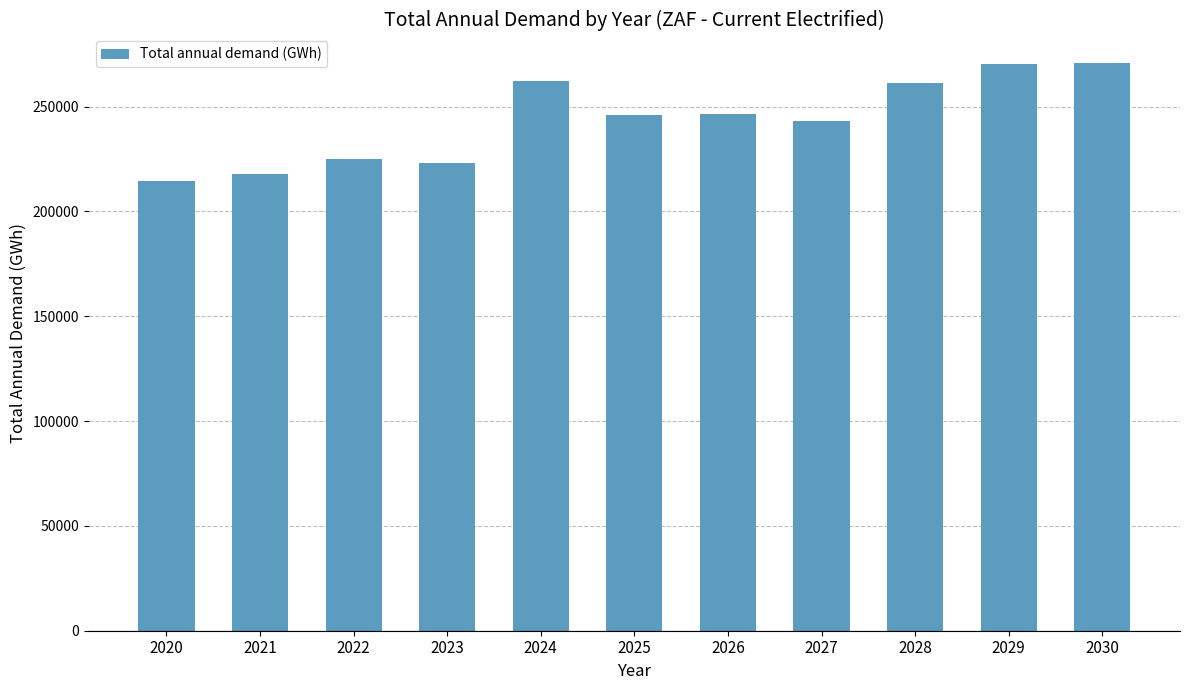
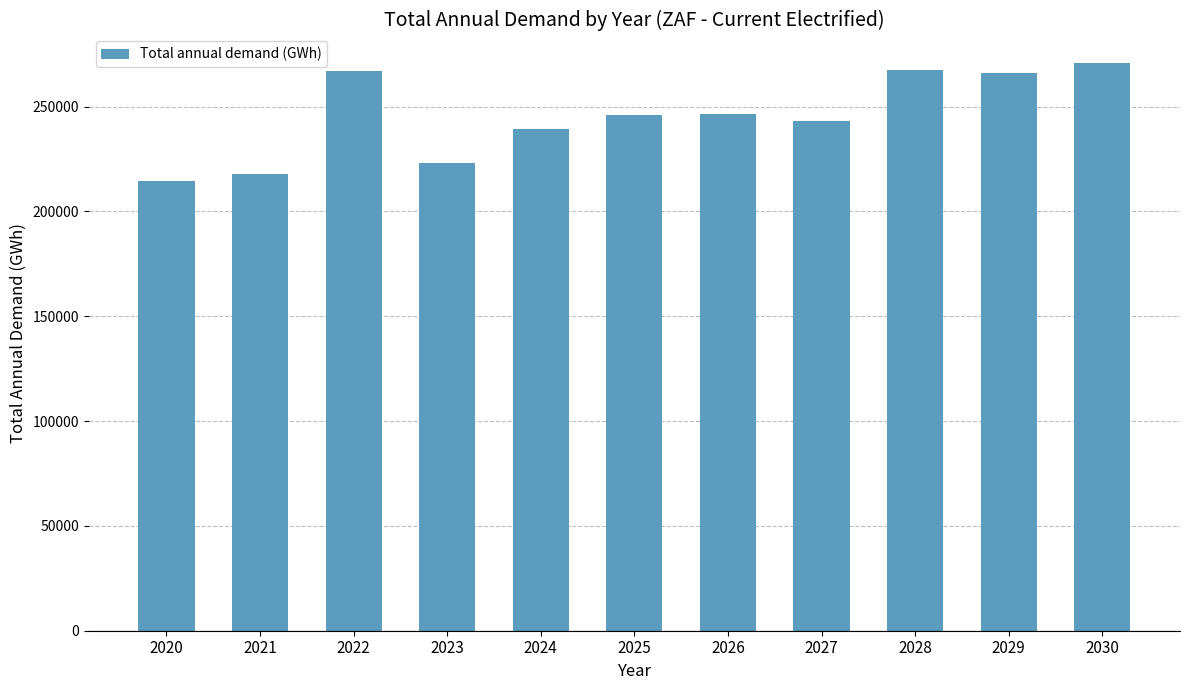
  {
    "2020": 214000,
    "2021": 218000,
-   "2022": 225000,
+   "2022": 267000,
    "2023": 223000,
-   "2024": 262000,
+   "2024": 239000,
    "2025": 246000,
    "2026": 246000,
    "2027": 243000,
-   "2028": 261000,
-   "2029": 270000,
+   "2028": 267000,
+   "2029": 266000,
    "2030": 271000
  }
